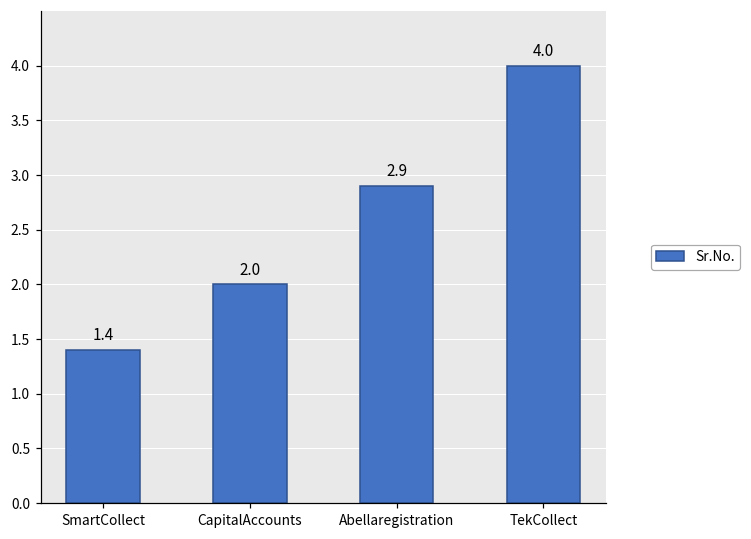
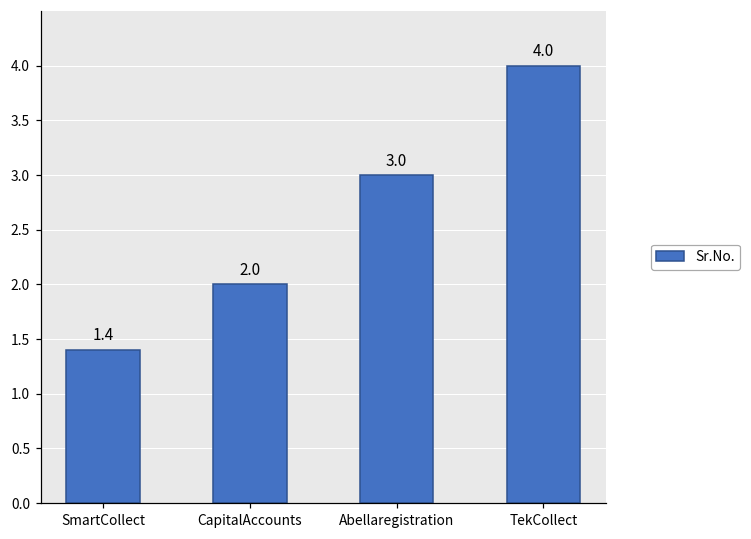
  {
    "SmartCollect": 1.4,
    "CapitalAccounts": 2.0,
-   "Abellaregistration": 2.9,
+   "Abellaregistration": 3.0,
    "TekCollect": 4.0
  }
